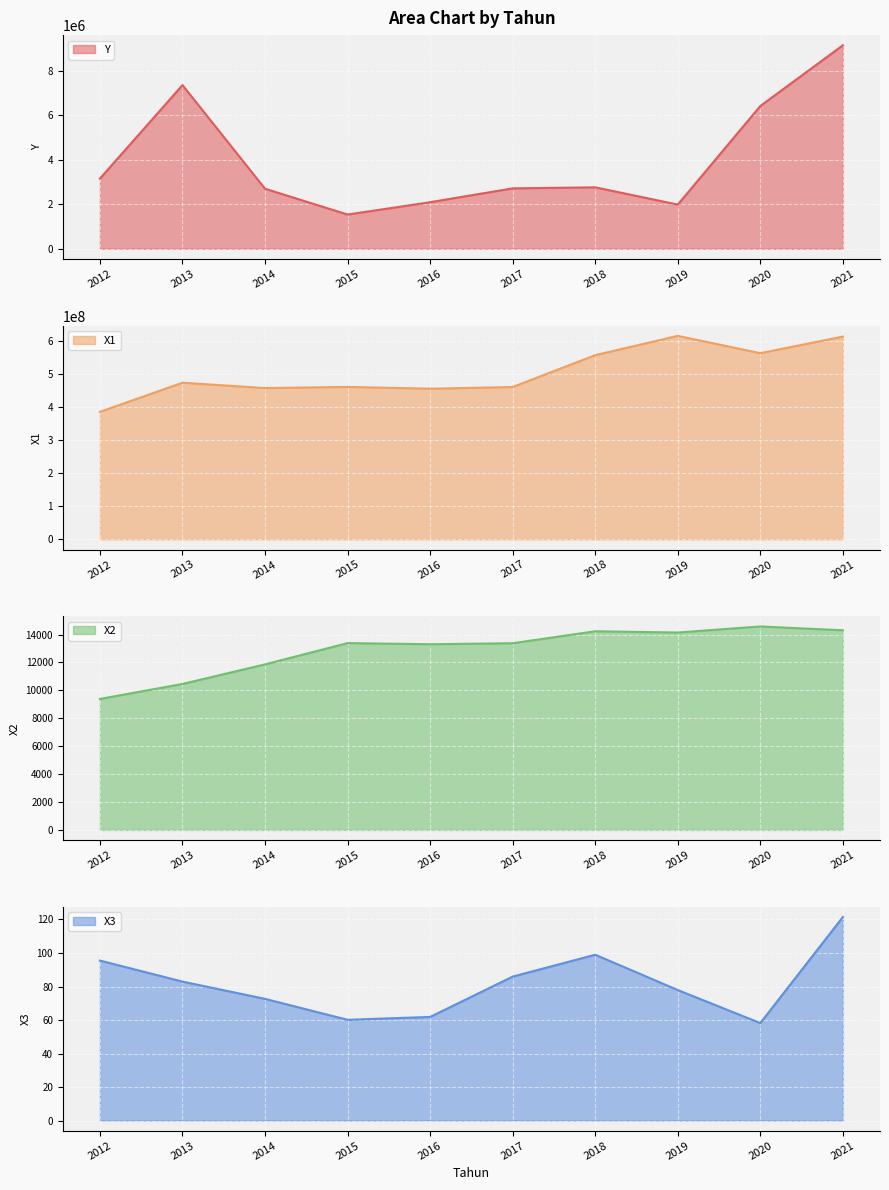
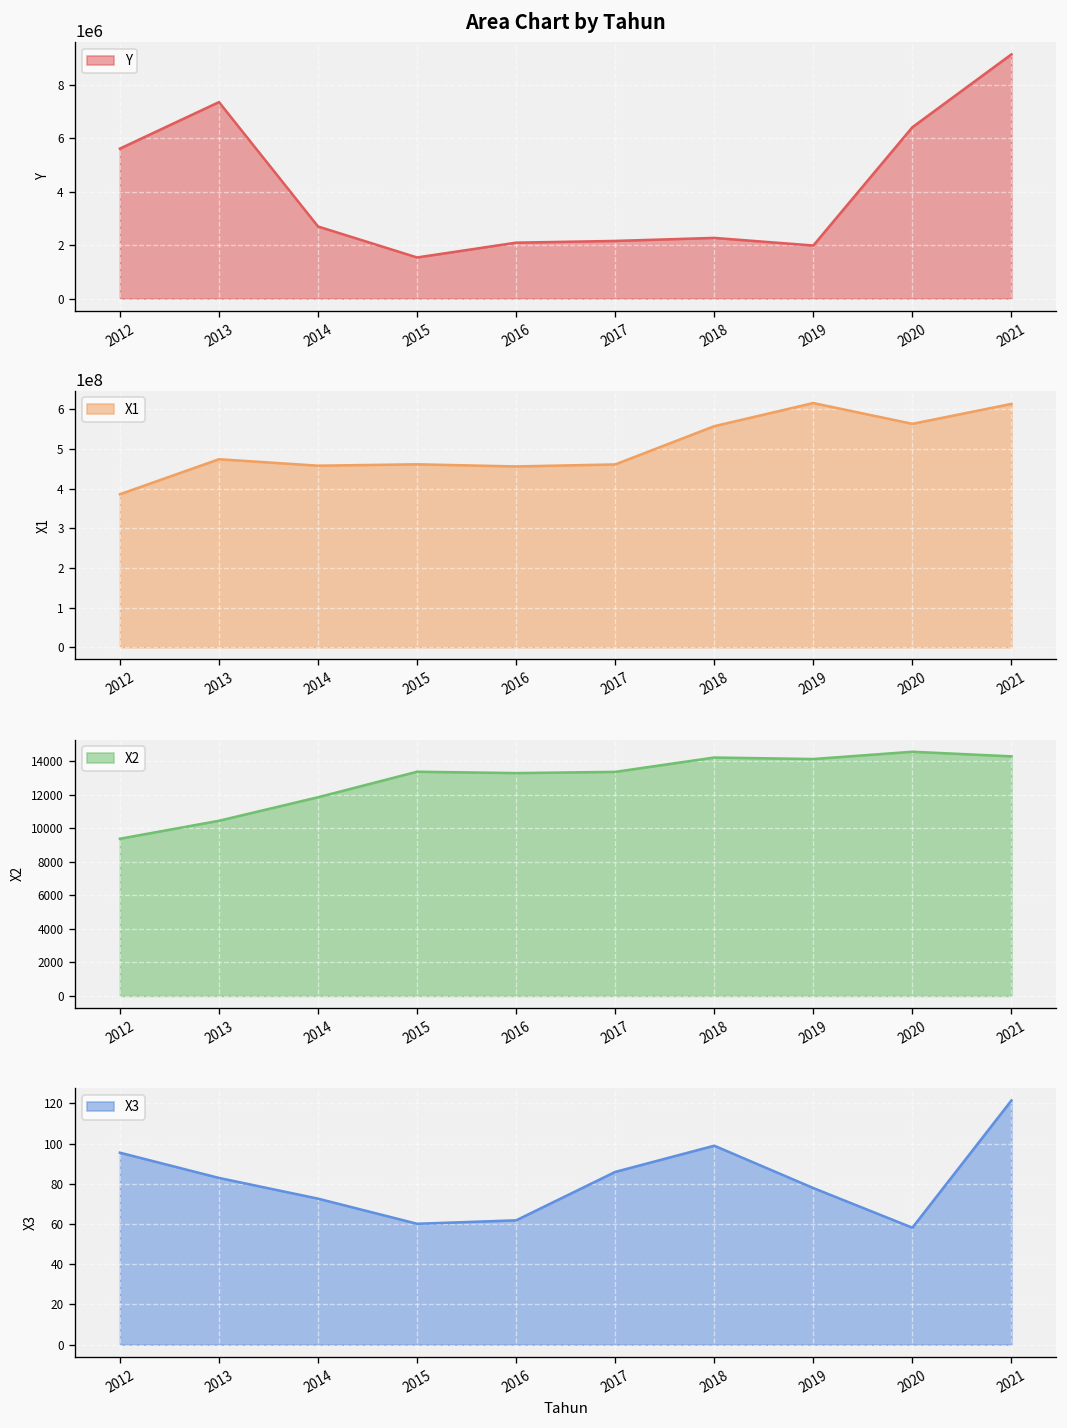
  {
    "Area Chart by Tahun": {
-     "2012": 3200000,
+     "2012": 5600000,
      "2013": 7400000,
      "2014": 2700000,
      "2015": 1500000,
      "2016": 2100000,
-     "2017": 2700000,
-     "2018": 2800000,
+     "2017": 2200000,
+     "2018": 2300000,
      "2019": 2000000,
      "2020": 6400000,
      "2021": 9100000
    }
  }
